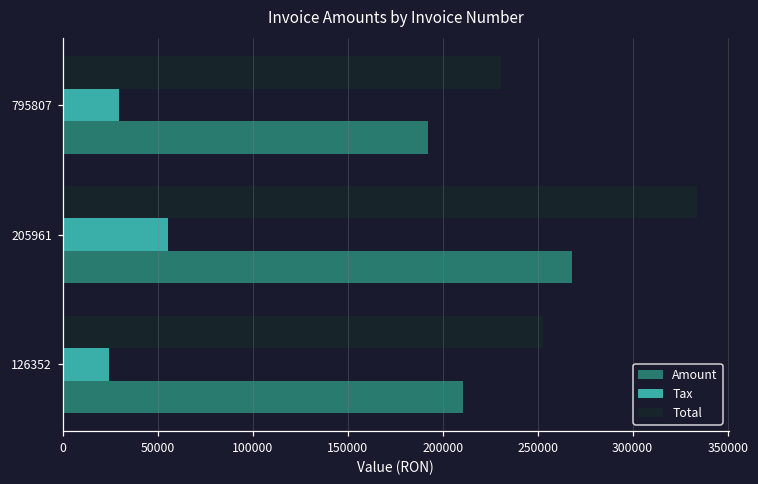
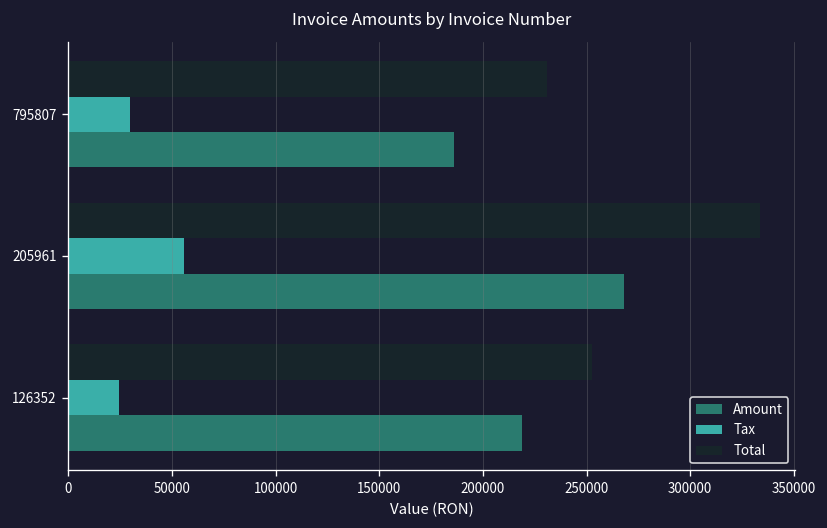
  {
    "Amount": {
-     "795807": 192000,
+     "795807": 186000,
      "205961": 268000,
-     "126352": 211000
+     "126352": 219000
    },
    "Tax": {
      "795807": 30000,
      "205961": 56000,
      "126352": 24000
    },
    "Total": {
      "795807": 231000,
      "205961": 334000,
      "126352": 253000
    }
  }
